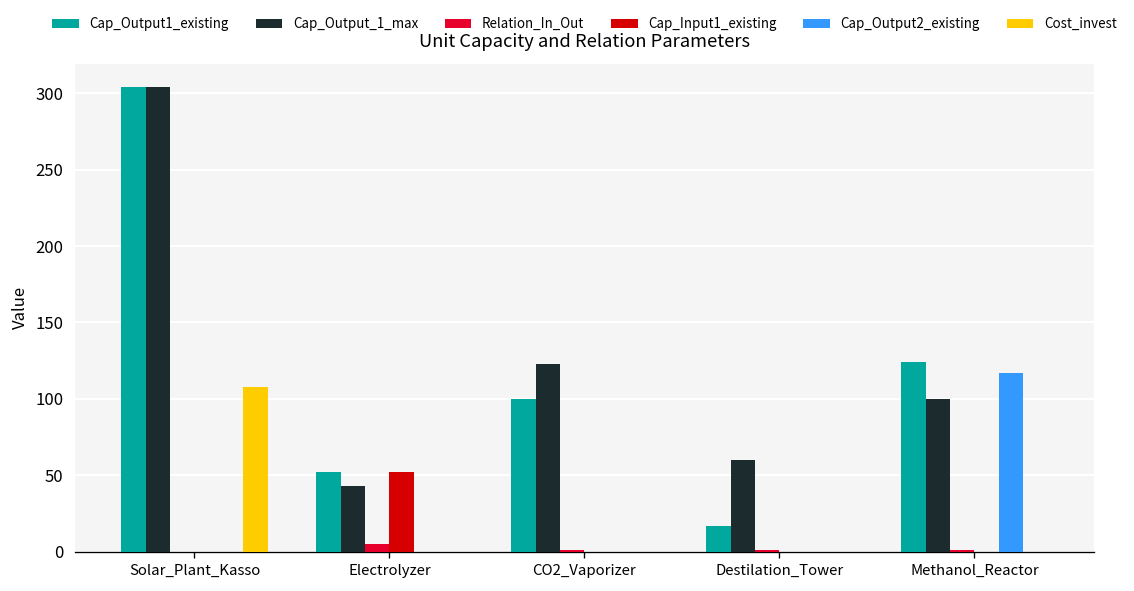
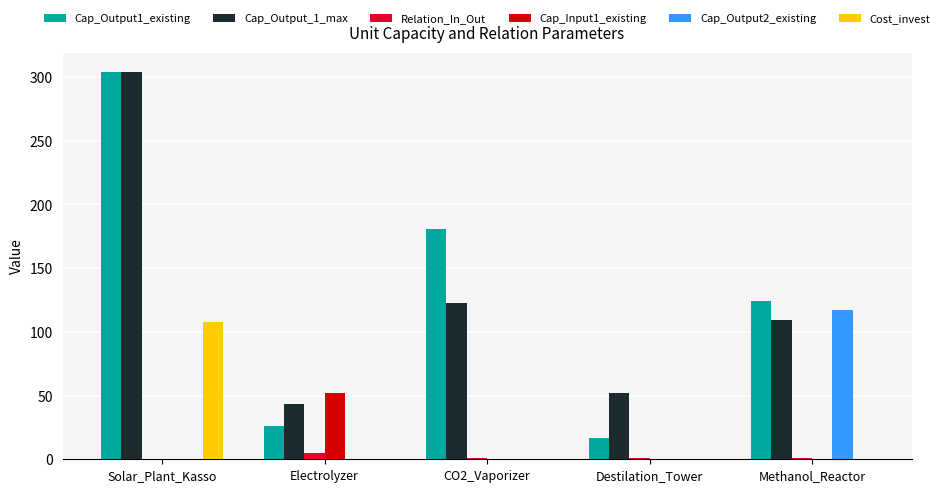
  {
    "Cap_Output1_existing": {
      "Solar_Plant_Kasso": 304,
-     "Electrolyzer": 52,
-     "CO2_Vaporizer": 100,
+     "Electrolyzer": 26,
+     "CO2_Vaporizer": 181,
      "Destilation_Tower": 17,
      "Methanol_Reactor": 124
    },
    "Cap_Output_1_max": {
      "Solar_Plant_Kasso": 304,
      "Electrolyzer": 43,
      "CO2_Vaporizer": 123,
-     "Destilation_Tower": 60,
-     "Methanol_Reactor": 100
+     "Destilation_Tower": 52,
+     "Methanol_Reactor": 109
    },
    "Cap_Output2_existing": {
      "Solar_Plant_Kasso": 0,
      "Electrolyzer": 0,
      "CO2_Vaporizer": 0,
      "Destilation_Tower": 0,
      "Methanol_Reactor": 117
    },
    "Cost_invest": {
      "Solar_Plant_Kasso": 108,
      "Electrolyzer": 0,
      "CO2_Vaporizer": 0,
      "Destilation_Tower": 0,
      "Methanol_Reactor": 0
    }
  }
